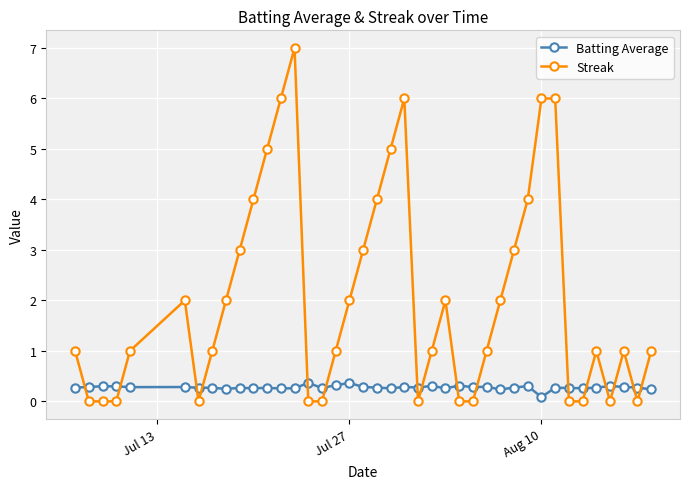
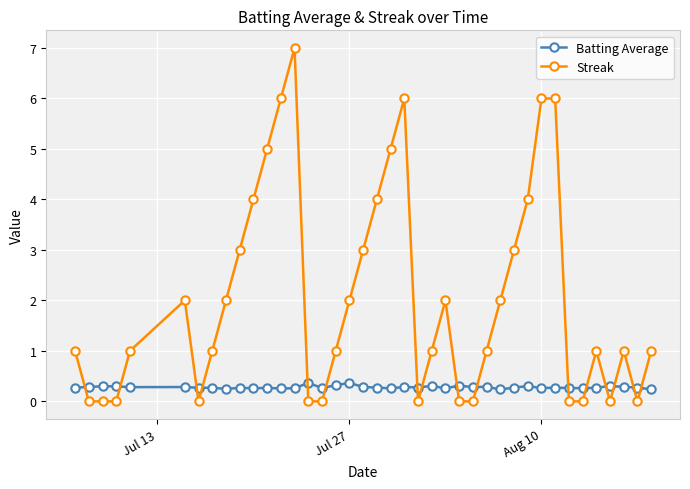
  {
    "Batting Average": {
      "Jul 27": 0.4,
-     "Aug 10": 0.1
+     "Aug 10": 0.3
    },
    "Streak": {
      "Jul 27": 2.0,
      "Aug 10": 6.0
    }
  }
